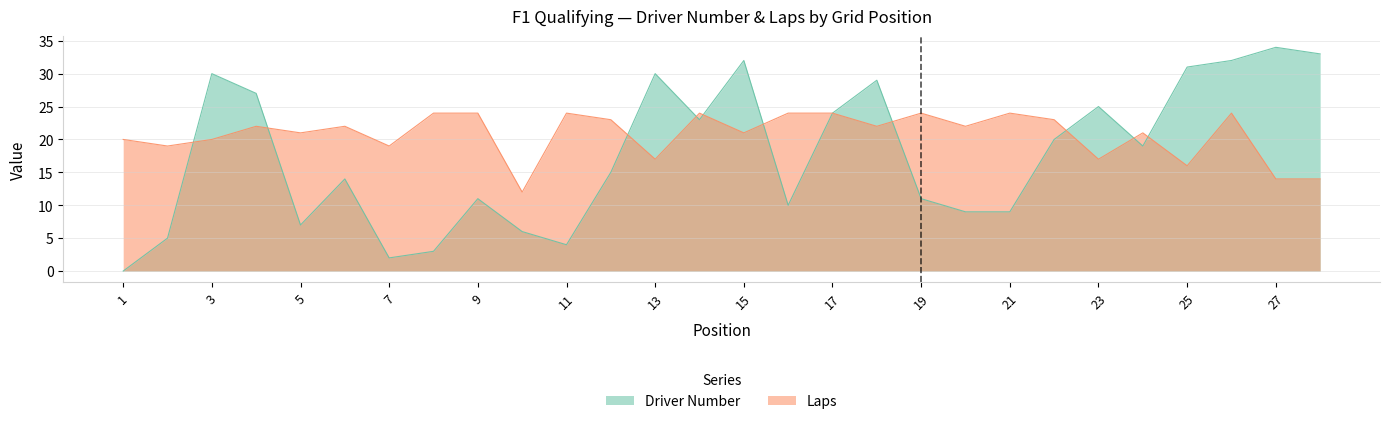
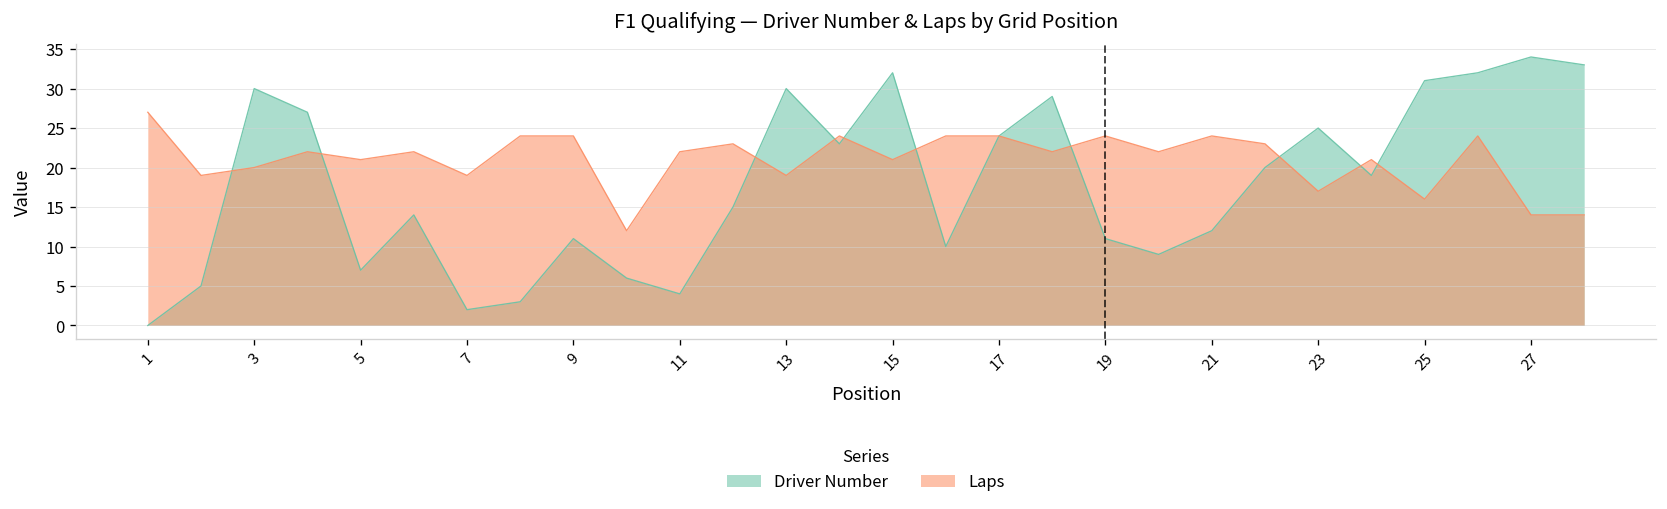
  {
    "Driver Number": {
      "1": 0,
      "3": 30,
      "5": 7,
      "7": 2,
      "9": 11,
      "11": 4,
      "13": 30,
      "15": 32,
      "19": 11,
-     "21": 9,
+     "21": 12,
      "23": 25,
      "25": 31,
      "27": 34
    },
    "Laps": {
-     "1": 20,
+     "1": 27,
      "3": 20,
      "5": 21,
      "7": 19,
      "9": 24,
-     "11": 24,
-     "13": 17,
+     "11": 22,
+     "13": 19,
      "15": 21,
      "19": 24,
      "21": 24,
      "23": 17,
      "25": 16,
      "27": 14
    }
  }
